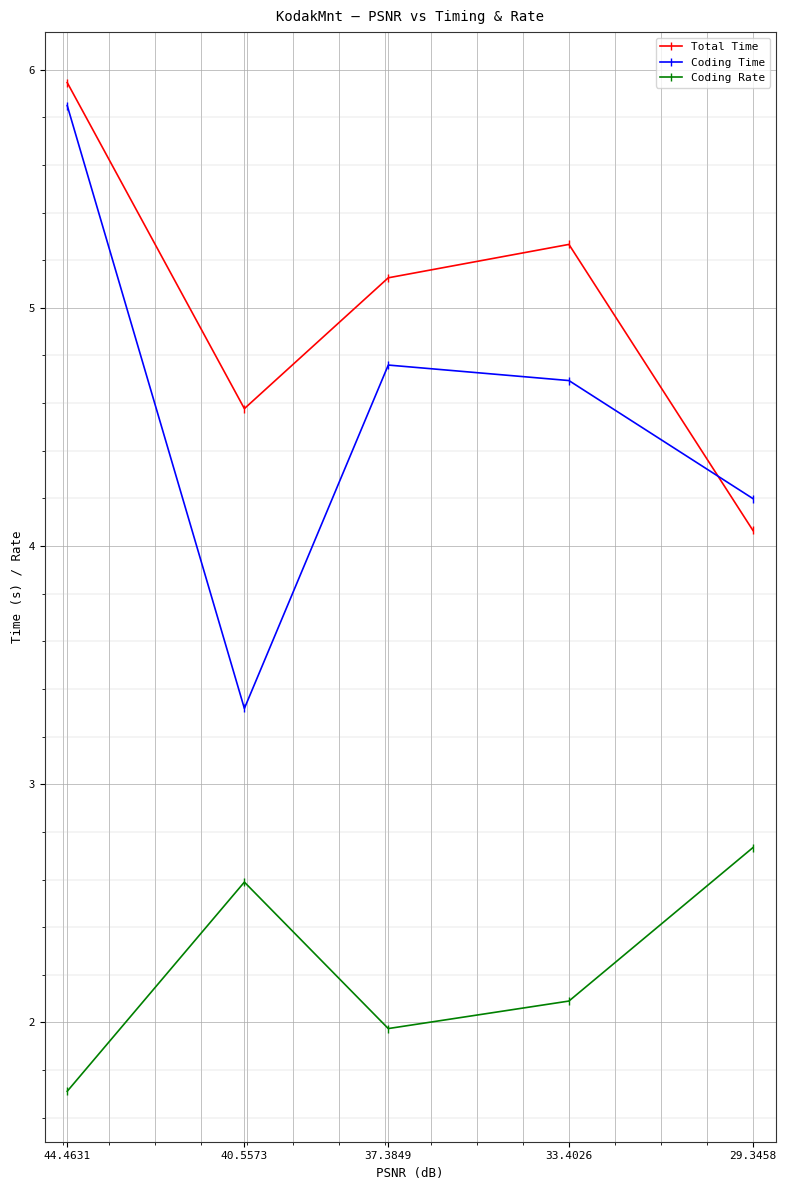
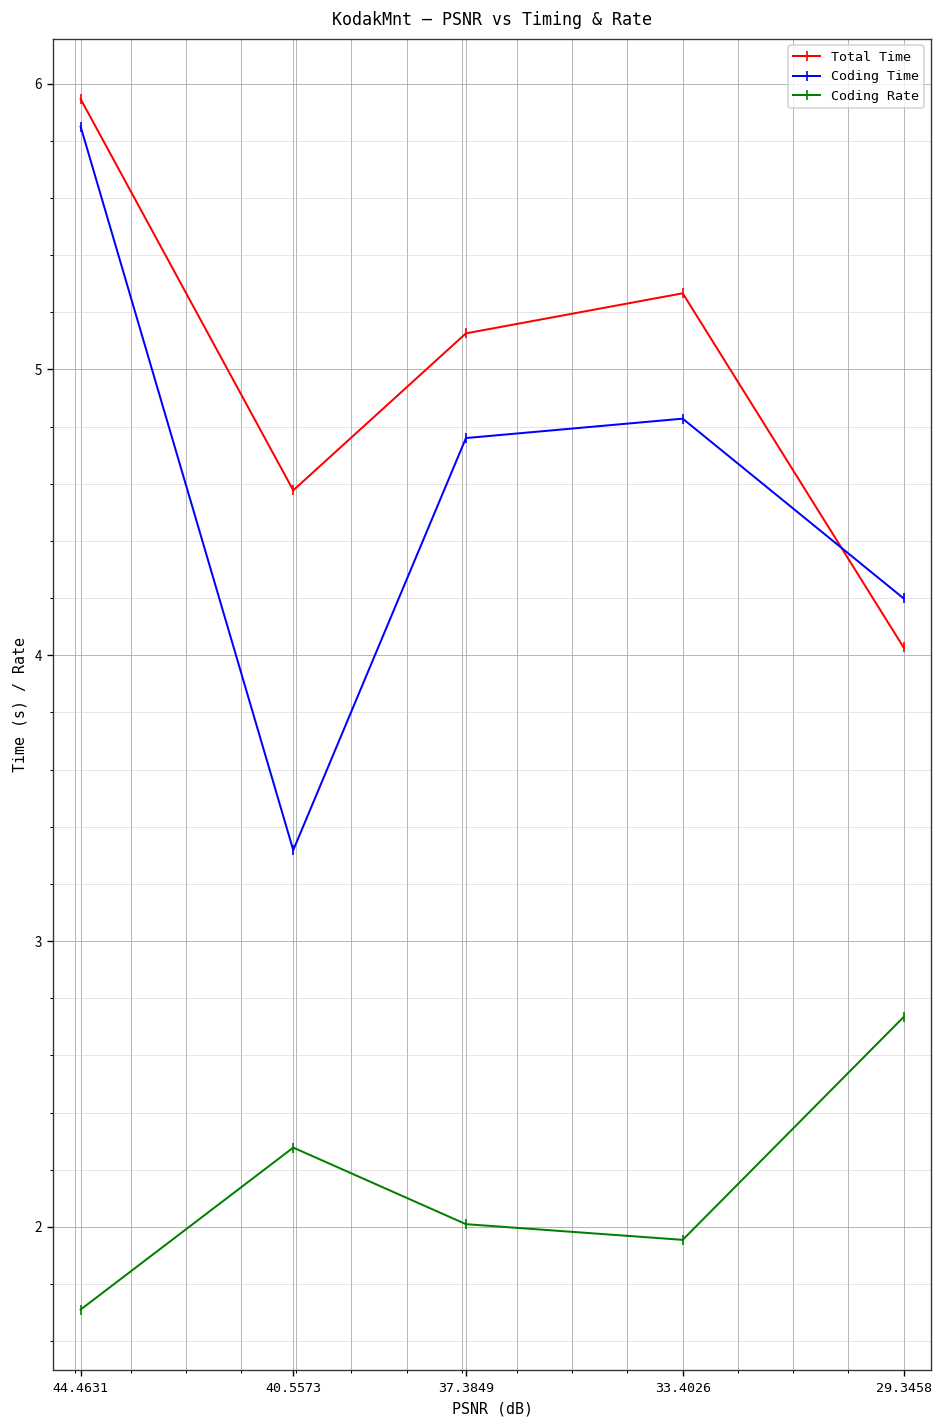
  {
    "Total Time": {
      "44.4631": 5.95,
      "40.5573": 4.58,
      "37.3849": 5.13,
      "33.4026": 5.27,
-     "29.3458": 4.07
+     "29.3458": 4.03
    },
    "Coding Time": {
      "44.4631": 5.85,
      "40.5573": 3.32,
      "37.3849": 4.76,
-     "33.4026": 4.69,
+     "33.4026": 4.83,
      "29.3458": 4.20
    },
    "Coding Rate": {
      "44.4631": 1.71,
-     "40.5573": 2.59,
-     "37.3849": 1.97,
-     "33.4026": 2.09,
+     "40.5573": 2.28,
+     "37.3849": 2.01,
+     "33.4026": 1.95,
      "29.3458": 2.73
    }
  }
